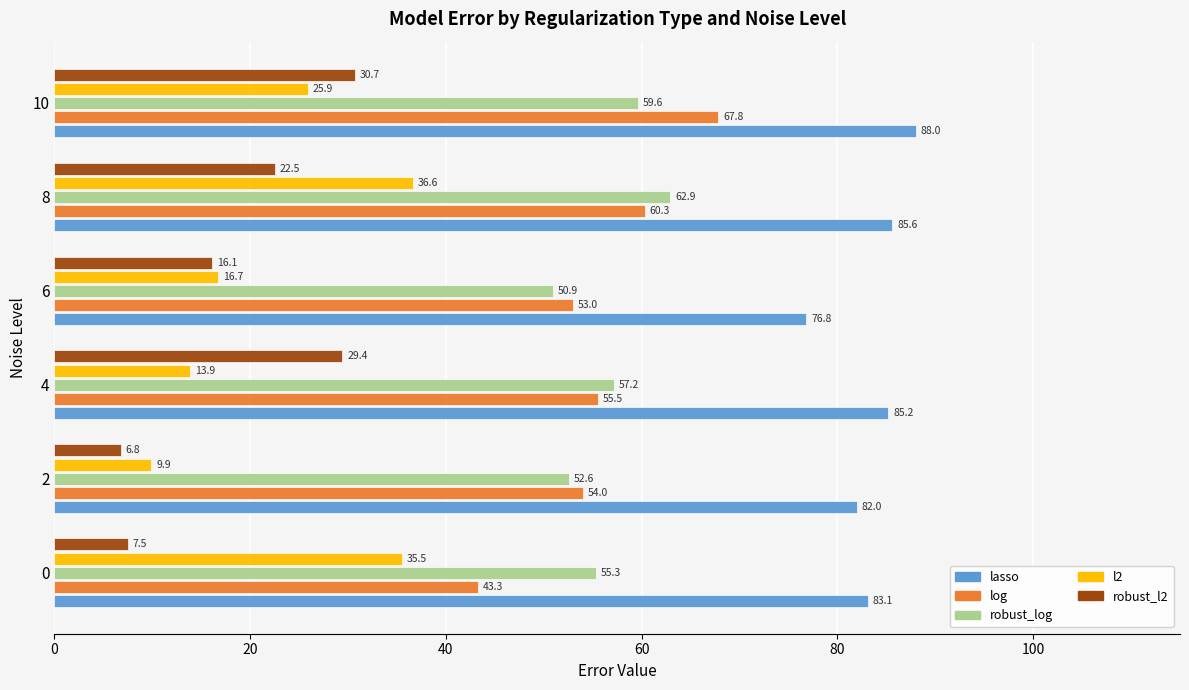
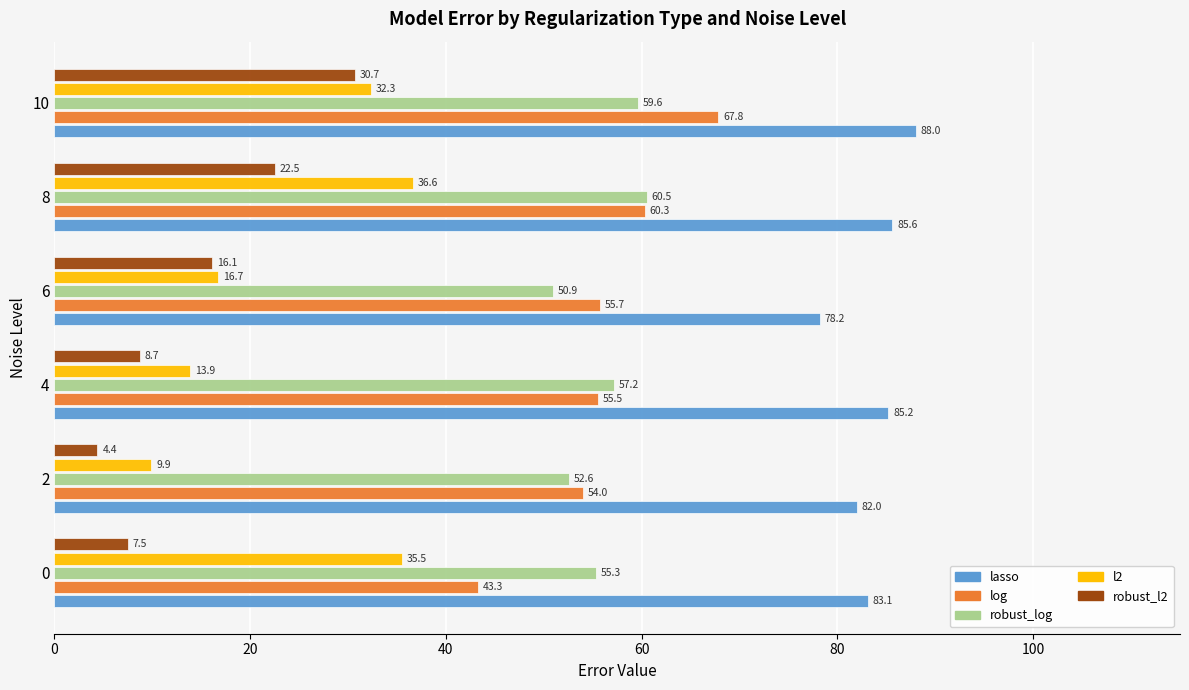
  {
    "lasso": {
      "10": 88.0,
      "8": 85.6,
-     "6": 76.8,
+     "6": 78.2,
      "4": 85.2,
      "2": 82.0,
      "0": 83.1
    },
    "log": {
      "10": 67.8,
      "8": 60.3,
-     "6": 53.0,
+     "6": 55.7,
      "4": 55.5,
      "2": 54.0,
      "0": 43.3
    },
    "robust_log": {
      "10": 59.6,
-     "8": 62.9,
+     "8": 60.5,
      "6": 50.9,
      "4": 57.2,
      "2": 52.6,
      "0": 55.3
    },
    "l2": {
-     "10": 25.9,
+     "10": 32.3,
      "8": 36.6,
      "6": 16.7,
      "4": 13.9,
      "2": 9.9,
      "0": 35.5
    },
    "robust_l2": {
      "10": 30.7,
      "8": 22.5,
      "6": 16.1,
-     "4": 29.4,
-     "2": 6.8,
+     "4": 8.7,
+     "2": 4.4,
      "0": 7.5
    }
  }
